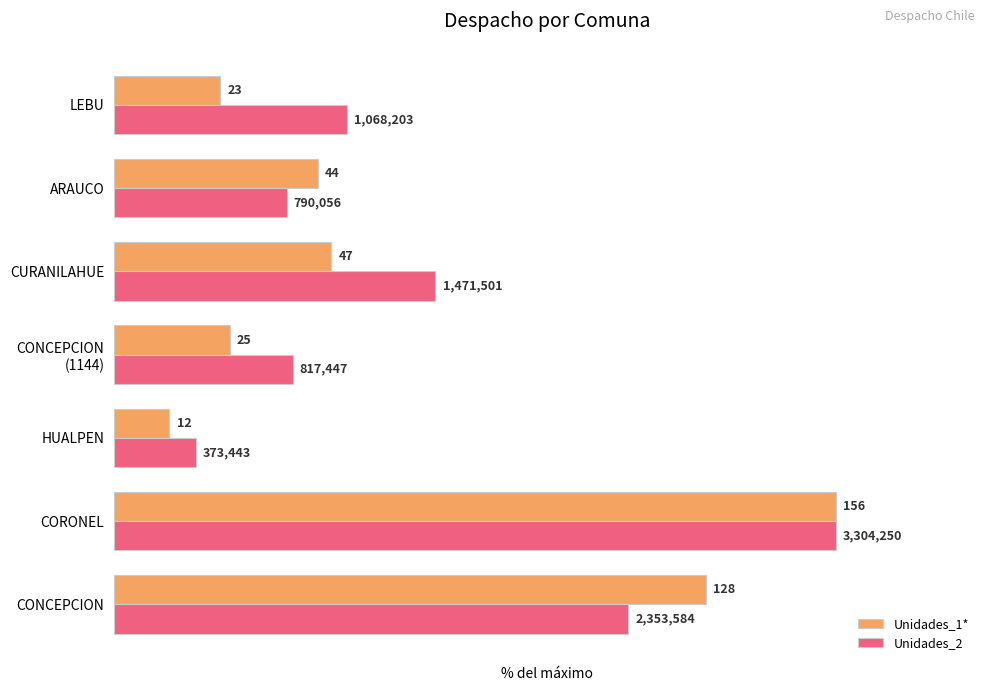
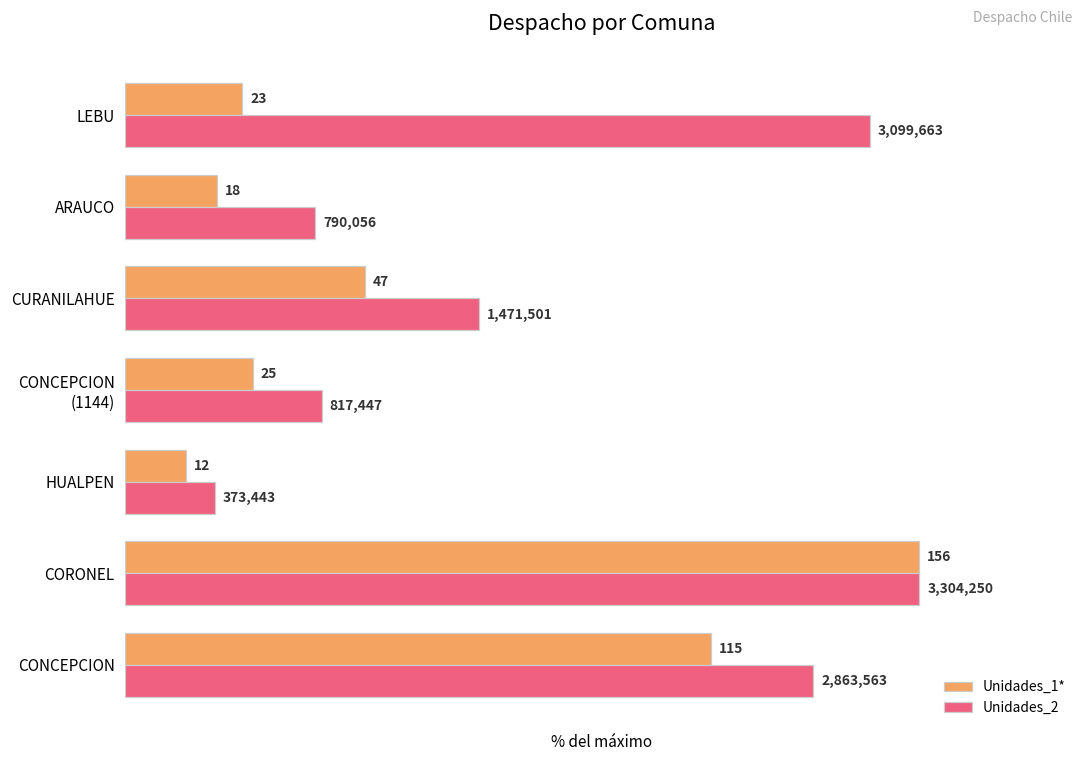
  {
    "Unidades_1*": {
-     "ARAUCO": "44",
-     "CONCEPCION": "128"
+     "ARAUCO": "18",
+     "CONCEPCION": "115"
    },
    "Unidades_2": {
-     "LEBU": "1,068,203",
-     "CONCEPCION": "2,353,584"
+     "LEBU": "3,099,663",
+     "CONCEPCION": "2,863,563"
    }
  }
